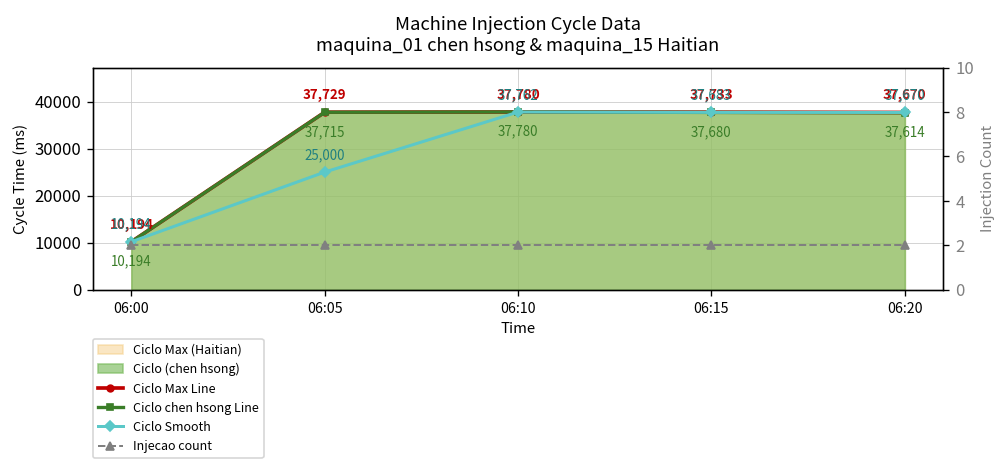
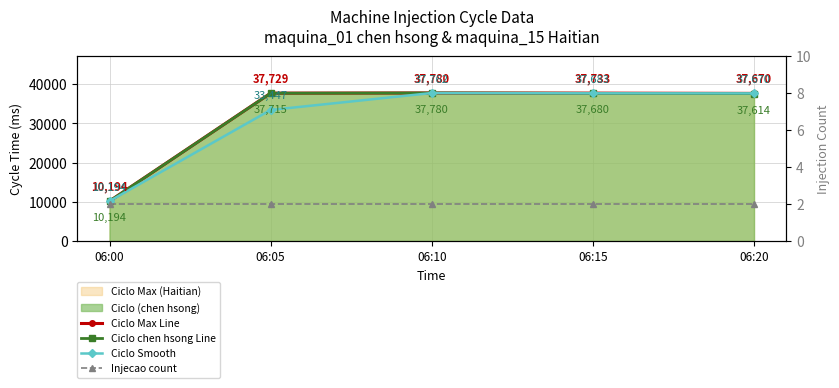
  {
    "Ciclo Smooth": {
-     "06:05": "25,000"
+     "06:05": "33,447"
    }
  }
